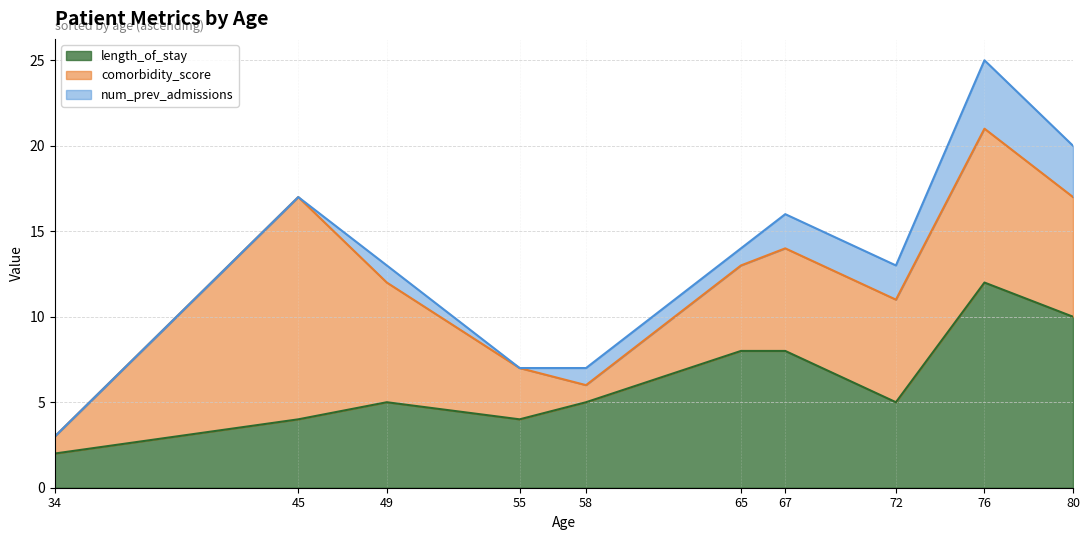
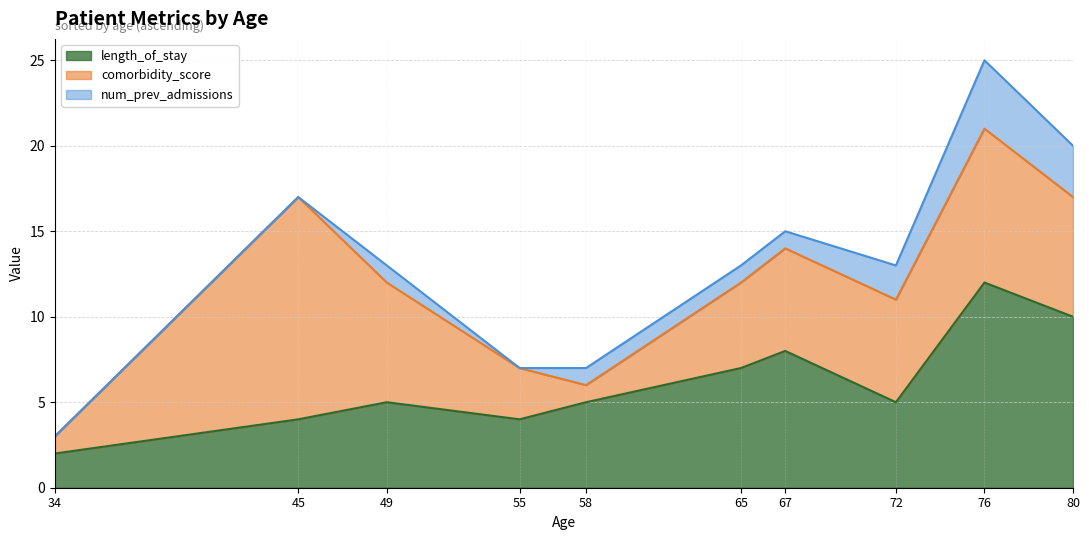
  {
    "length_of_stay": {
      "34": 2,
      "45": 4,
      "49": 5,
      "55": 4,
      "58": 5,
-     "65": 8,
+     "65": 7,
      "67": 8,
      "72": 5,
      "76": 12,
      "80": 10
    },
    "comorbidity_score": {
      "49": 7,
      "58": 1,
      "65": 5,
      "67": 6,
      "72": 6,
      "76": 9,
      "80": 7
    },
    "num_prev_admissions": {
      "49": 1,
      "58": 1,
      "65": 1,
-     "67": 2,
+     "67": 1,
      "72": 2,
      "76": 4,
      "80": 3
    }
  }
